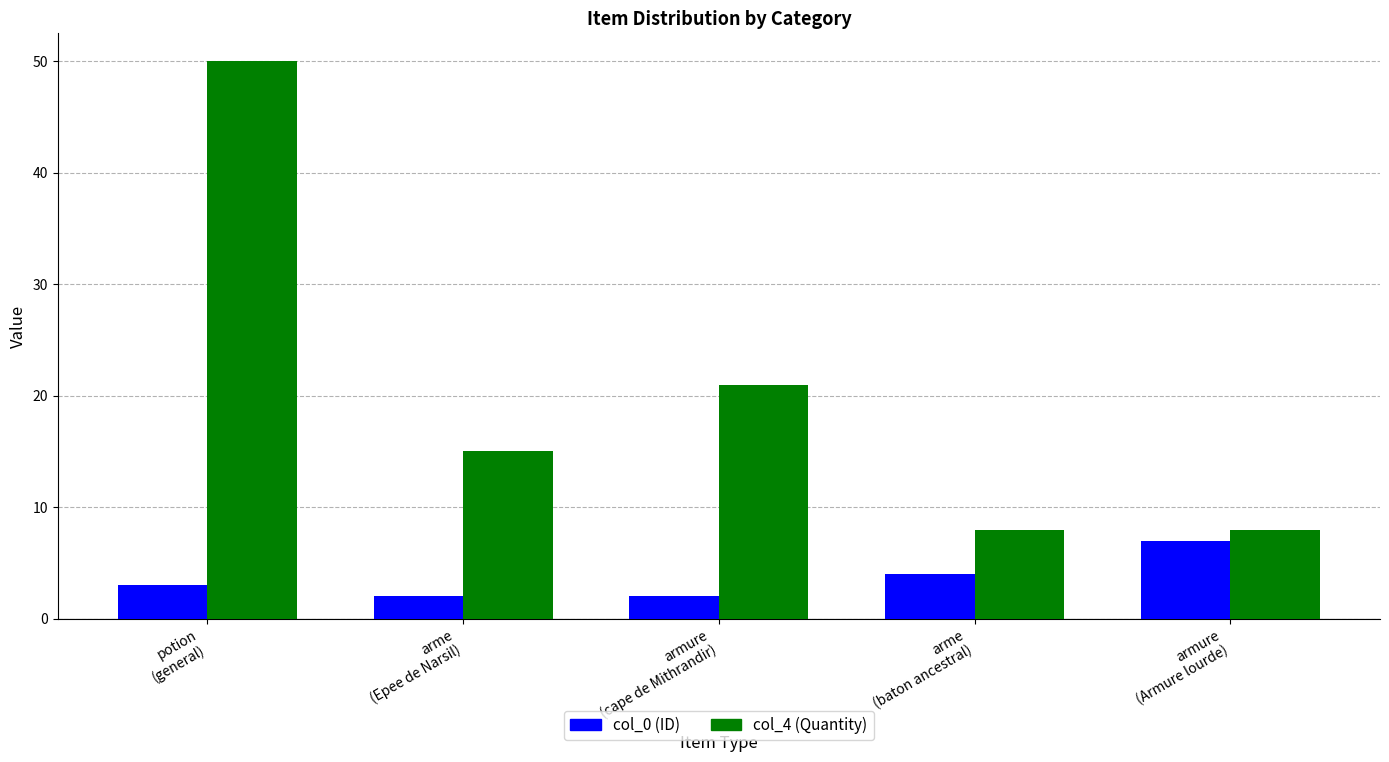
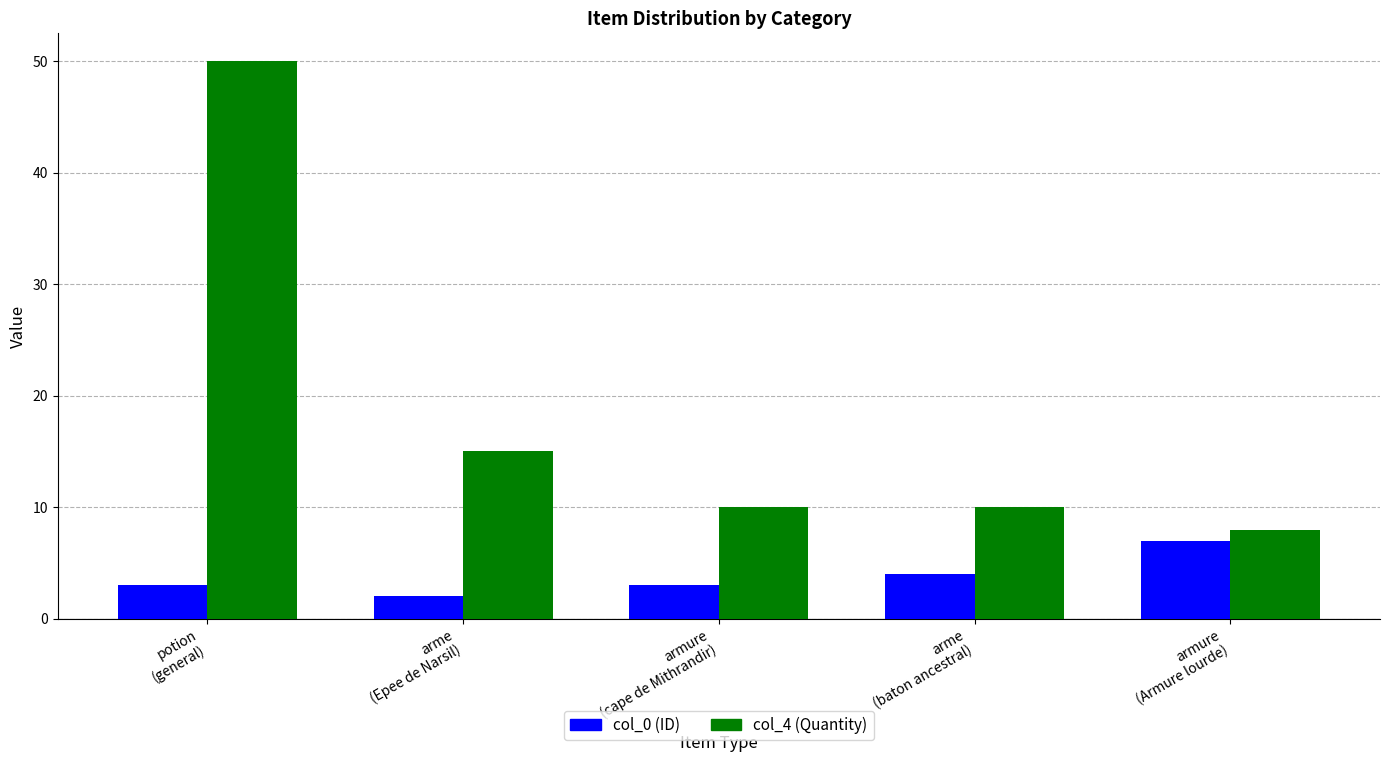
  {
    "col_0 (ID)": {
      "potion (general)": 3,
      "arme (Epee de Narsil)": 2,
-     "armure (cape de Mithrandir)": 2,
+     "armure (cape de Mithrandir)": 3,
      "arme (baton ancestral)": 4,
      "armure (Armure lourde)": 7
    },
    "col_4 (Quantity)": {
      "potion (general)": 50,
      "arme (Epee de Narsil)": 15,
-     "armure (cape de Mithrandir)": 21,
-     "arme (baton ancestral)": 8,
+     "armure (cape de Mithrandir)": 10,
+     "arme (baton ancestral)": 10,
      "armure (Armure lourde)": 8
    }
  }
